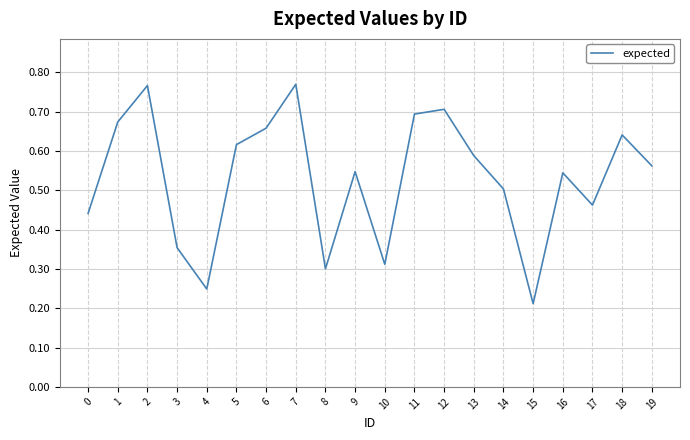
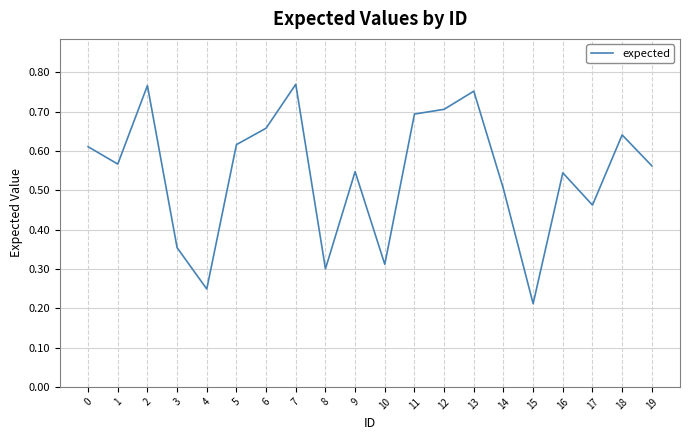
  {
-   "0": 0.44,
-   "1": 0.67,
+   "0": 0.61,
+   "1": 0.57,
    "2": 0.77,
    "3": 0.35,
    "4": 0.25,
    "5": 0.62,
    "6": 0.66,
    "7": 0.77,
    "8": 0.30,
    "9": 0.55,
    "10": 0.31,
    "11": 0.69,
    "12": 0.71,
-   "13": 0.59,
+   "13": 0.75,
    "14": 0.50,
    "15": 0.21,
    "16": 0.54,
    "17": 0.46,
    "18": 0.64,
    "19": 0.56
  }
